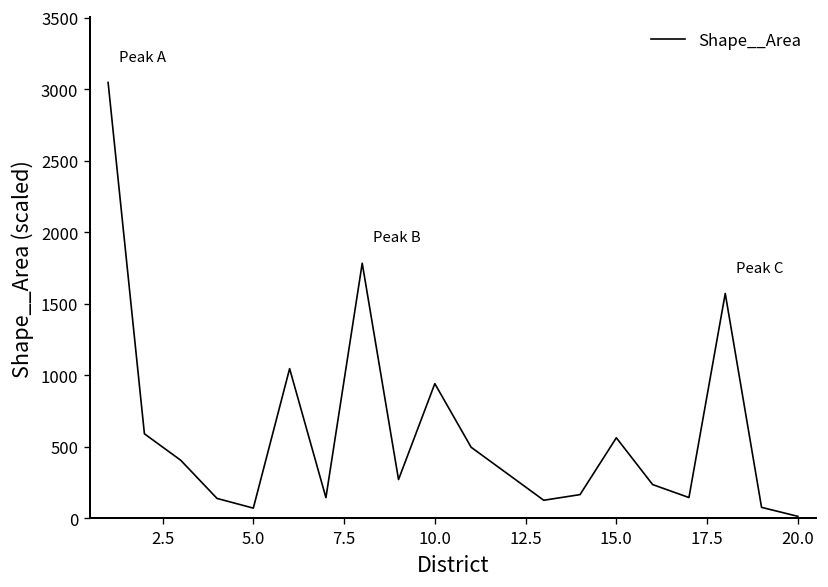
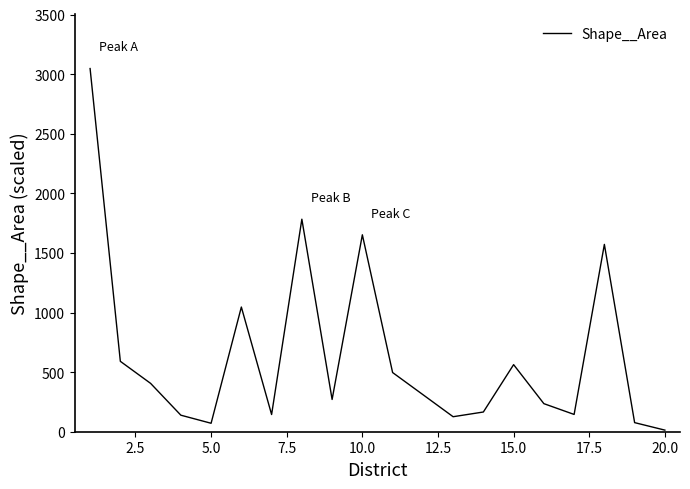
  {
    "5.0": 70,
-   "10.0": 940,
+   "10.0": 1650,
    "15.0": 560,
    "20.0": 10
  }
